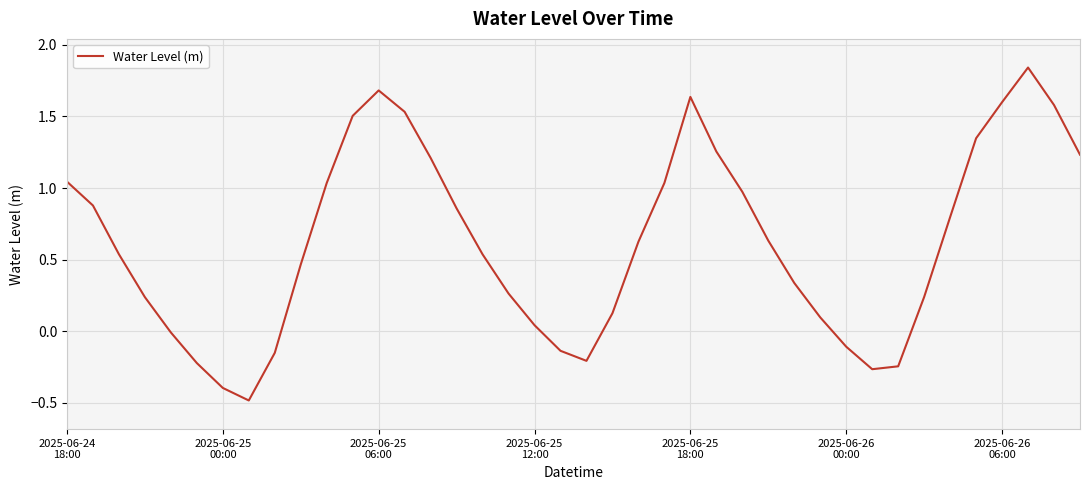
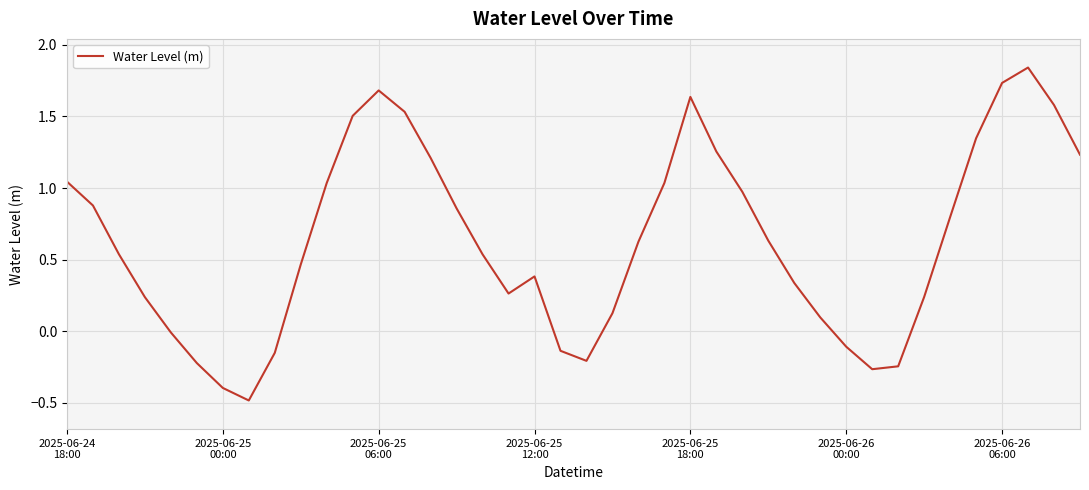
  {
    "2025-06-24 18:00": 1.05,
    "2025-06-25 00:00": -0.40,
    "2025-06-25 06:00": 1.68,
-   "2025-06-25 12:00": 0.04,
+   "2025-06-25 12:00": 0.38,
    "2025-06-25 18:00": 1.64,
    "2025-06-26 00:00": -0.11,
-   "2025-06-26 06:00": 1.60
+   "2025-06-26 06:00": 1.73
  }
